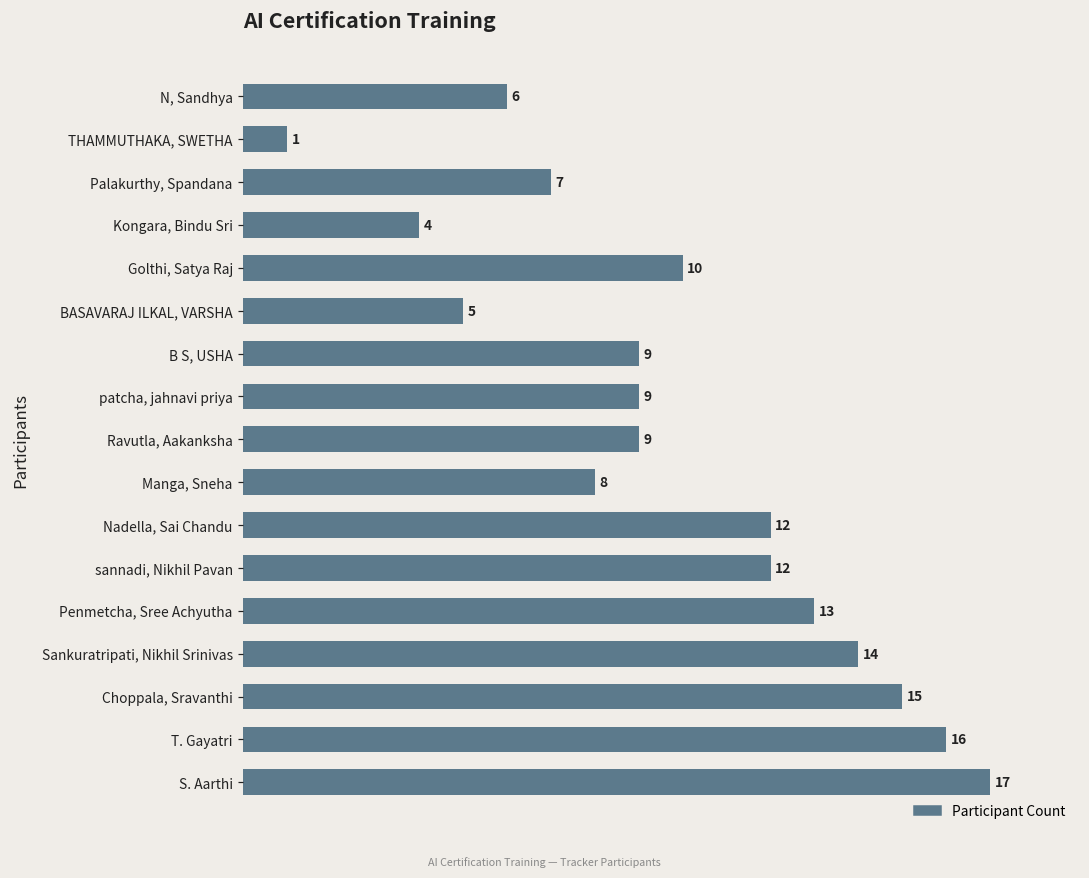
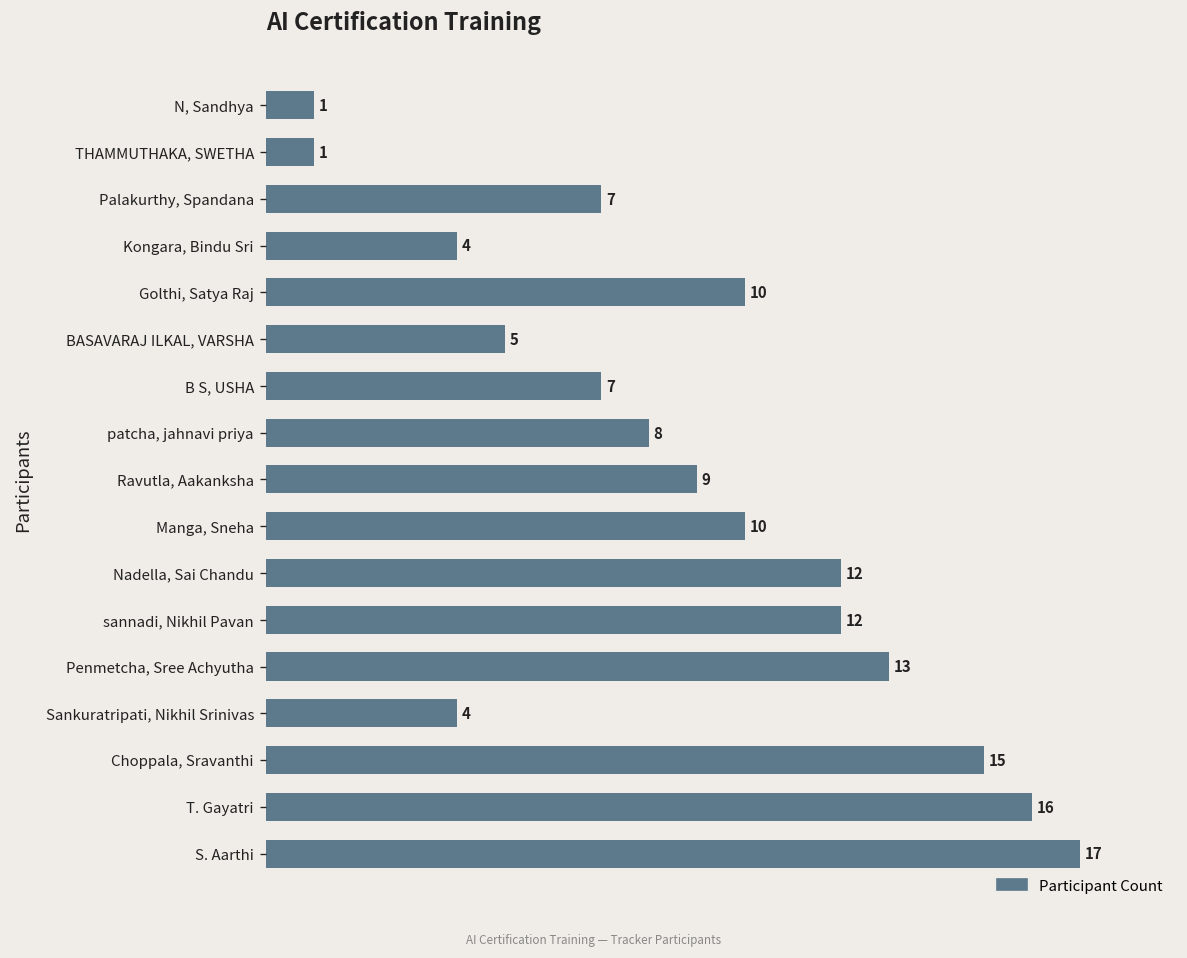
  {
-   "N, Sandhya": 6,
+   "N, Sandhya": 1,
    "THAMMUTHAKA, SWETHA": 1,
    "Palakurthy, Spandana": 7,
    "Kongara, Bindu Sri": 4,
    "Golthi, Satya Raj": 10,
    "BASAVARAJ ILKAL, VARSHA": 5,
-   "B S, USHA": 9,
-   "patcha, jahnavi priya": 9,
+   "B S, USHA": 7,
+   "patcha, jahnavi priya": 8,
    "Ravutla, Aakanksha": 9,
-   "Manga, Sneha": 8,
+   "Manga, Sneha": 10,
    "Nadella, Sai Chandu": 12,
    "sannadi, Nikhil Pavan": 12,
    "Penmetcha, Sree Achyutha": 13,
-   "Sankuratripati, Nikhil Srinivas": 14,
+   "Sankuratripati, Nikhil Srinivas": 4,
    "Choppala, Sravanthi": 15,
    "T. Gayatri": 16,
    "S. Aarthi": 17
  }
